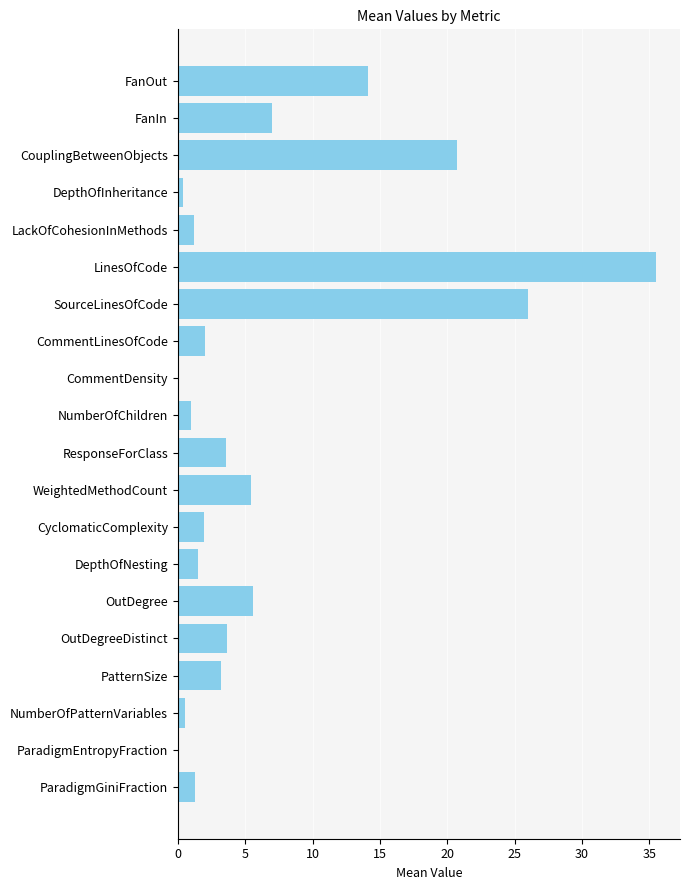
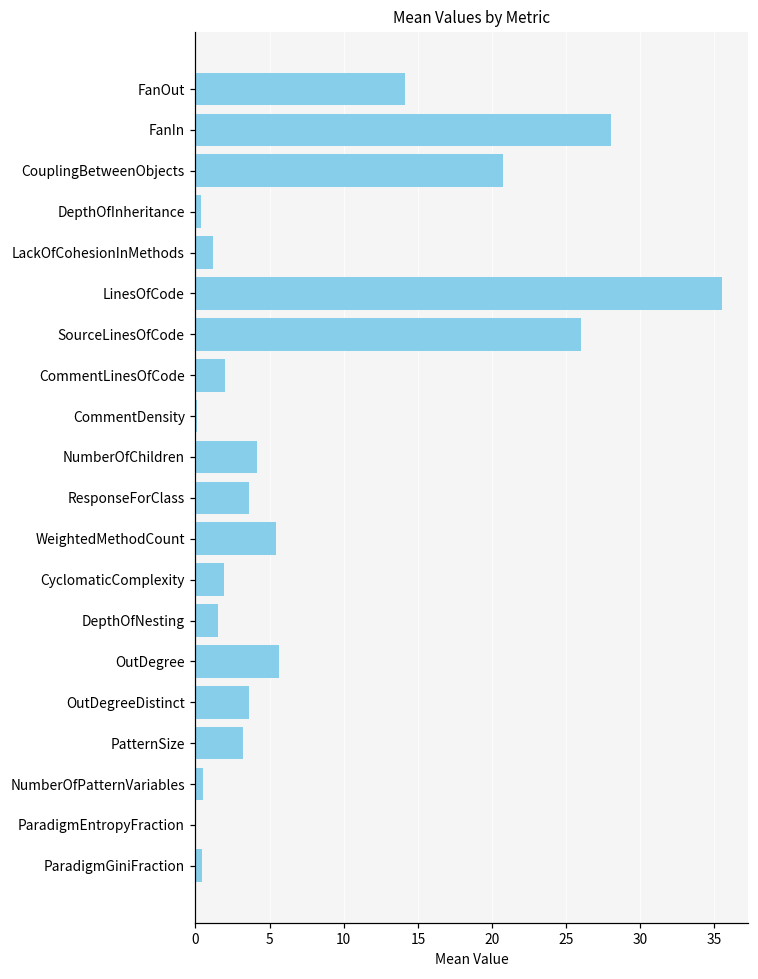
  {
    "FanOut": 14.1,
-   "FanIn": 7.0,
+   "FanIn": 28.0,
    "CouplingBetweenObjects": 20.7,
    "DepthOfInheritance": 0.4,
    "LackOfCohesionInMethods": 1.2,
    "LinesOfCode": 35.5,
    "SourceLinesOfCode": 26.0,
    "CommentLinesOfCode": 2.0,
-   "NumberOfChildren": 1.0,
+   "NumberOfChildren": 4.1,
    "ResponseForClass": 3.6,
    "WeightedMethodCount": 5.4,
    "CyclomaticComplexity": 1.9,
    "DepthOfNesting": 1.5,
    "OutDegree": 5.6,
    "OutDegreeDistinct": 3.6,
    "PatternSize": 3.2,
    "NumberOfPatternVariables": 0.5,
    "ParadigmEntropyFraction": 0.0,
-   "ParadigmGiniFraction": 1.3
+   "ParadigmGiniFraction": 0.4
  }
